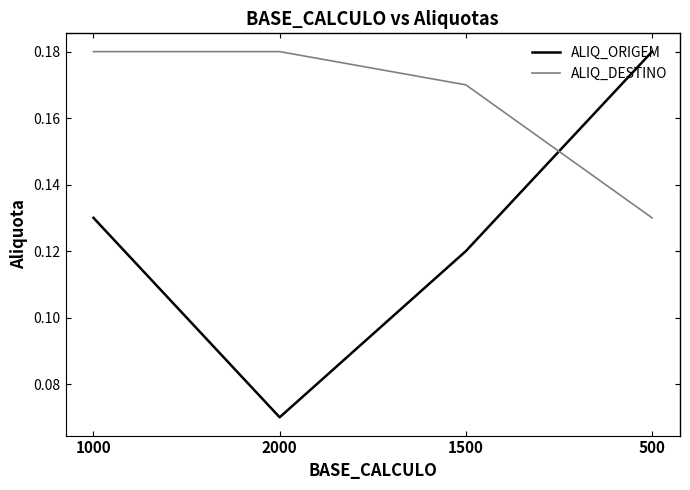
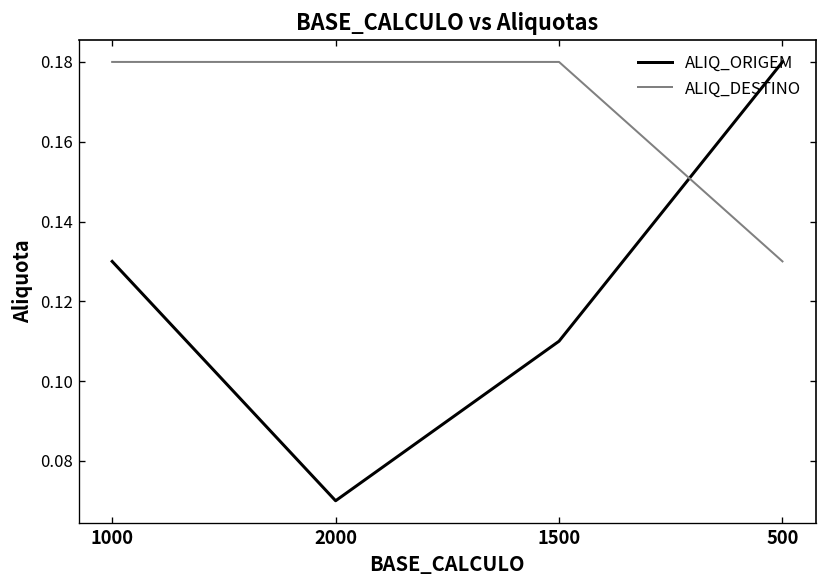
  {
    "ALIQ_ORIGEM": {
      "1000": 0.13,
      "2000": 0.07,
-     "1500": 0.12,
+     "1500": 0.11,
      "500": 0.18
    },
    "ALIQ_DESTINO": {
      "1000": 0.18,
      "2000": 0.18,
-     "1500": 0.17,
+     "1500": 0.18,
      "500": 0.13
    }
  }
